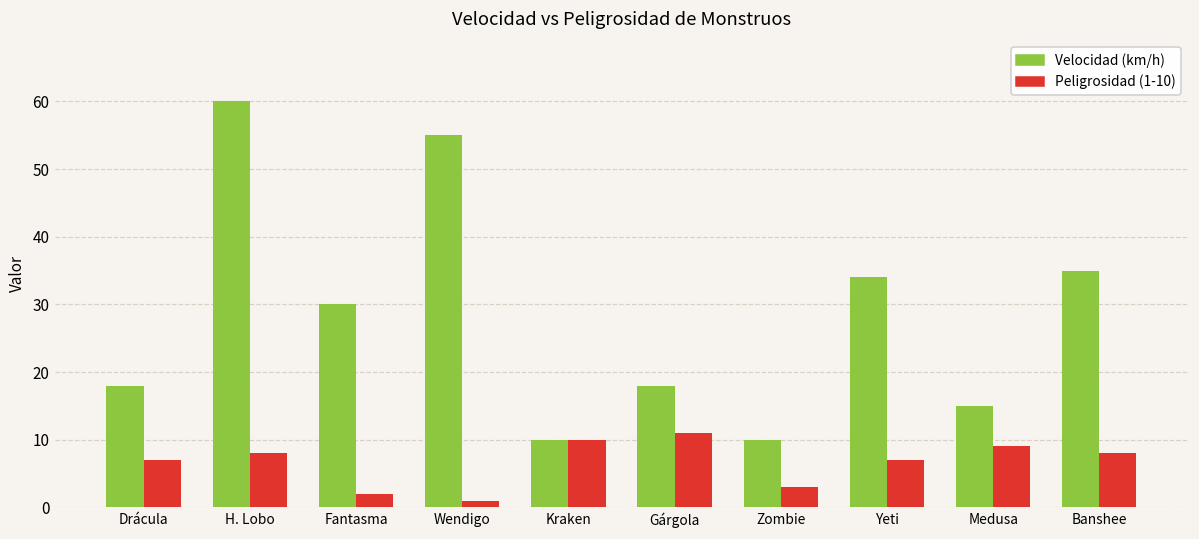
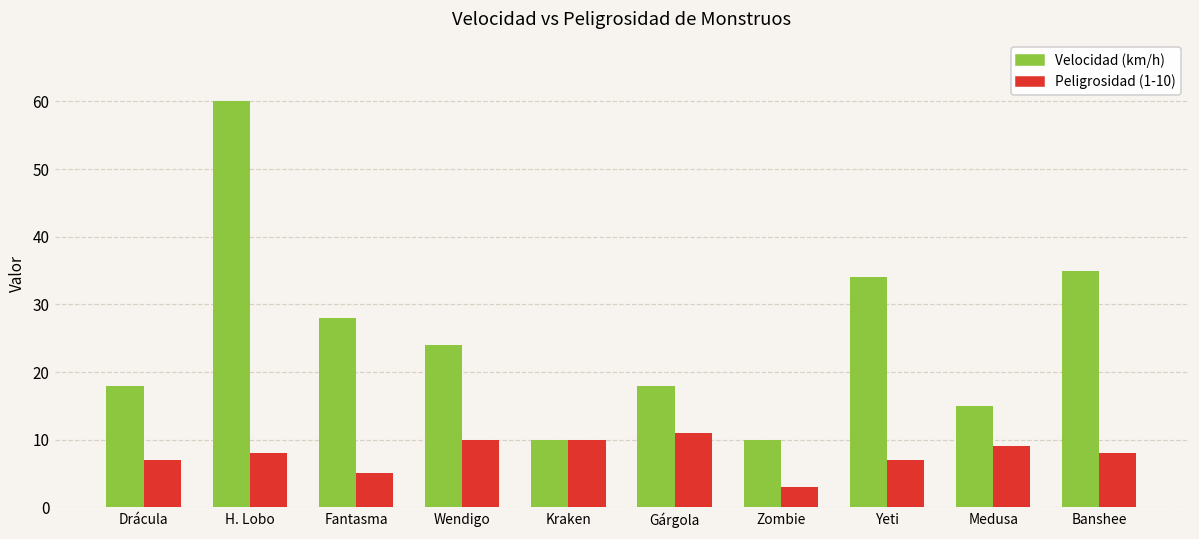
  {
    "Velocidad (km/h)": {
      "Drácula": 18,
      "H. Lobo": 60,
-     "Fantasma": 30,
-     "Wendigo": 55,
+     "Fantasma": 28,
+     "Wendigo": 24,
      "Kraken": 10,
      "Gárgola": 18,
      "Zombie": 10,
      "Yeti": 34,
      "Medusa": 15,
      "Banshee": 35
    },
    "Peligrosidad (1-10)": {
      "Drácula": 7,
      "H. Lobo": 8,
-     "Fantasma": 2,
-     "Wendigo": 1,
+     "Fantasma": 5,
+     "Wendigo": 10,
      "Kraken": 10,
      "Gárgola": 11,
      "Zombie": 3,
      "Yeti": 7,
      "Medusa": 9,
      "Banshee": 8
    }
  }
